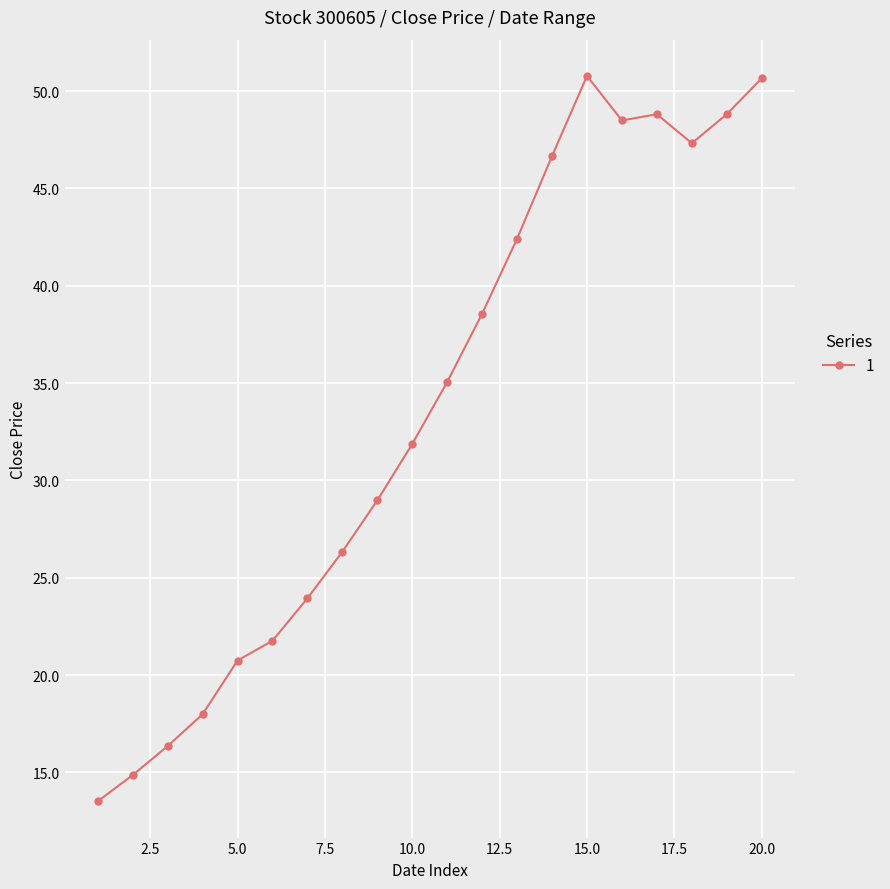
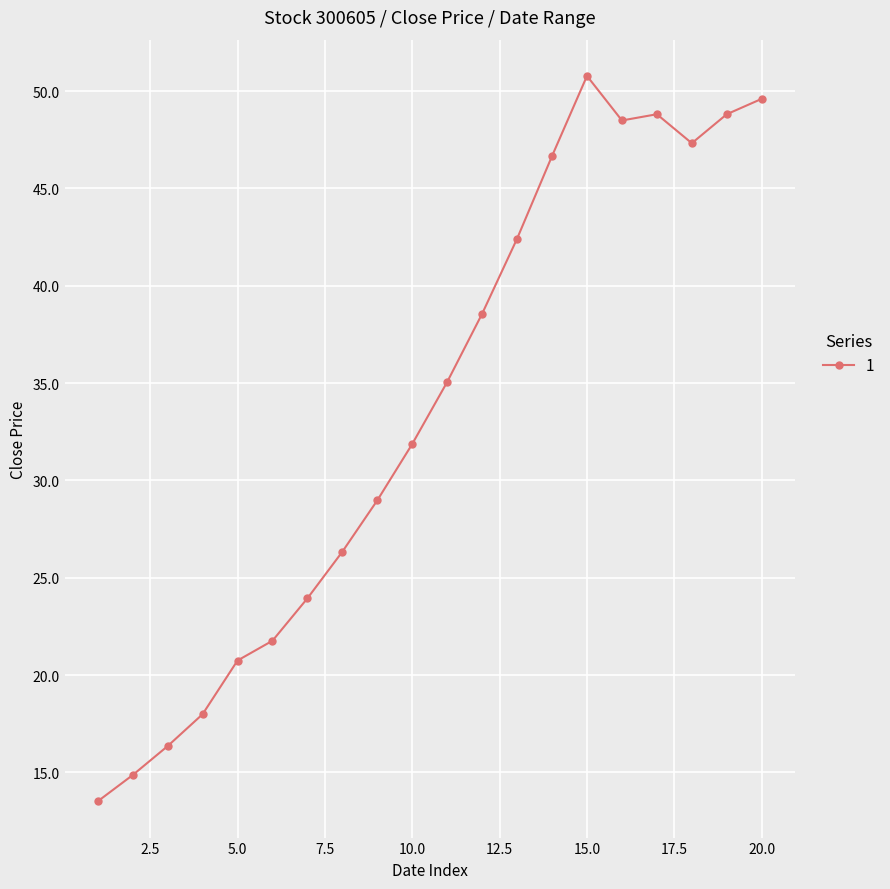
  {
    "5.0": 20.8,
    "10.0": 31.9,
    "15.0": 50.8,
-   "20.0": 50.7
+   "20.0": 49.6
  }
